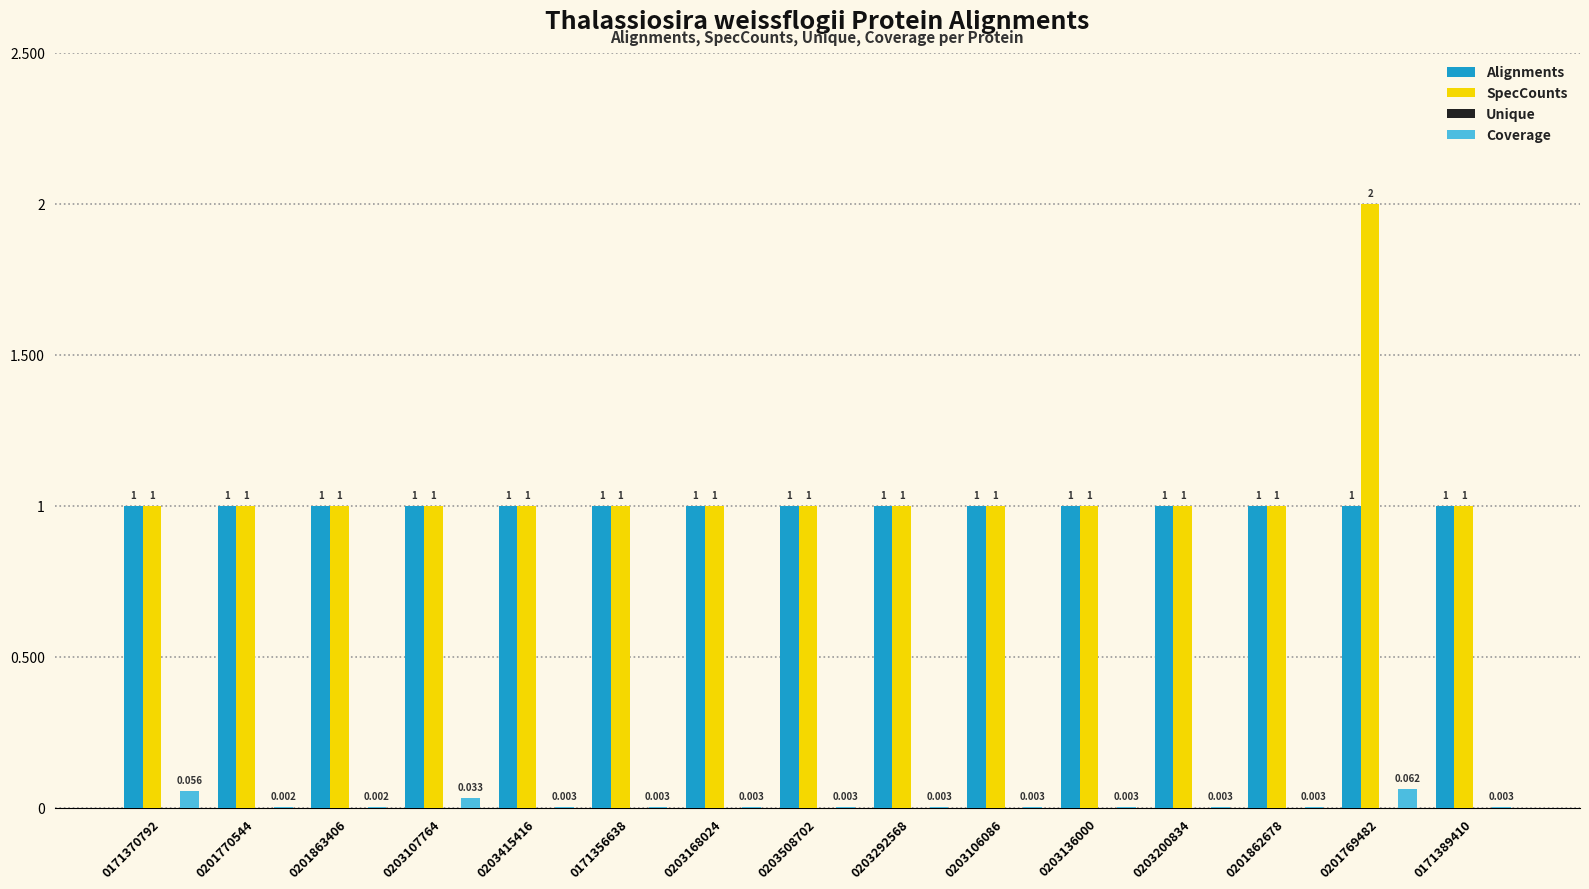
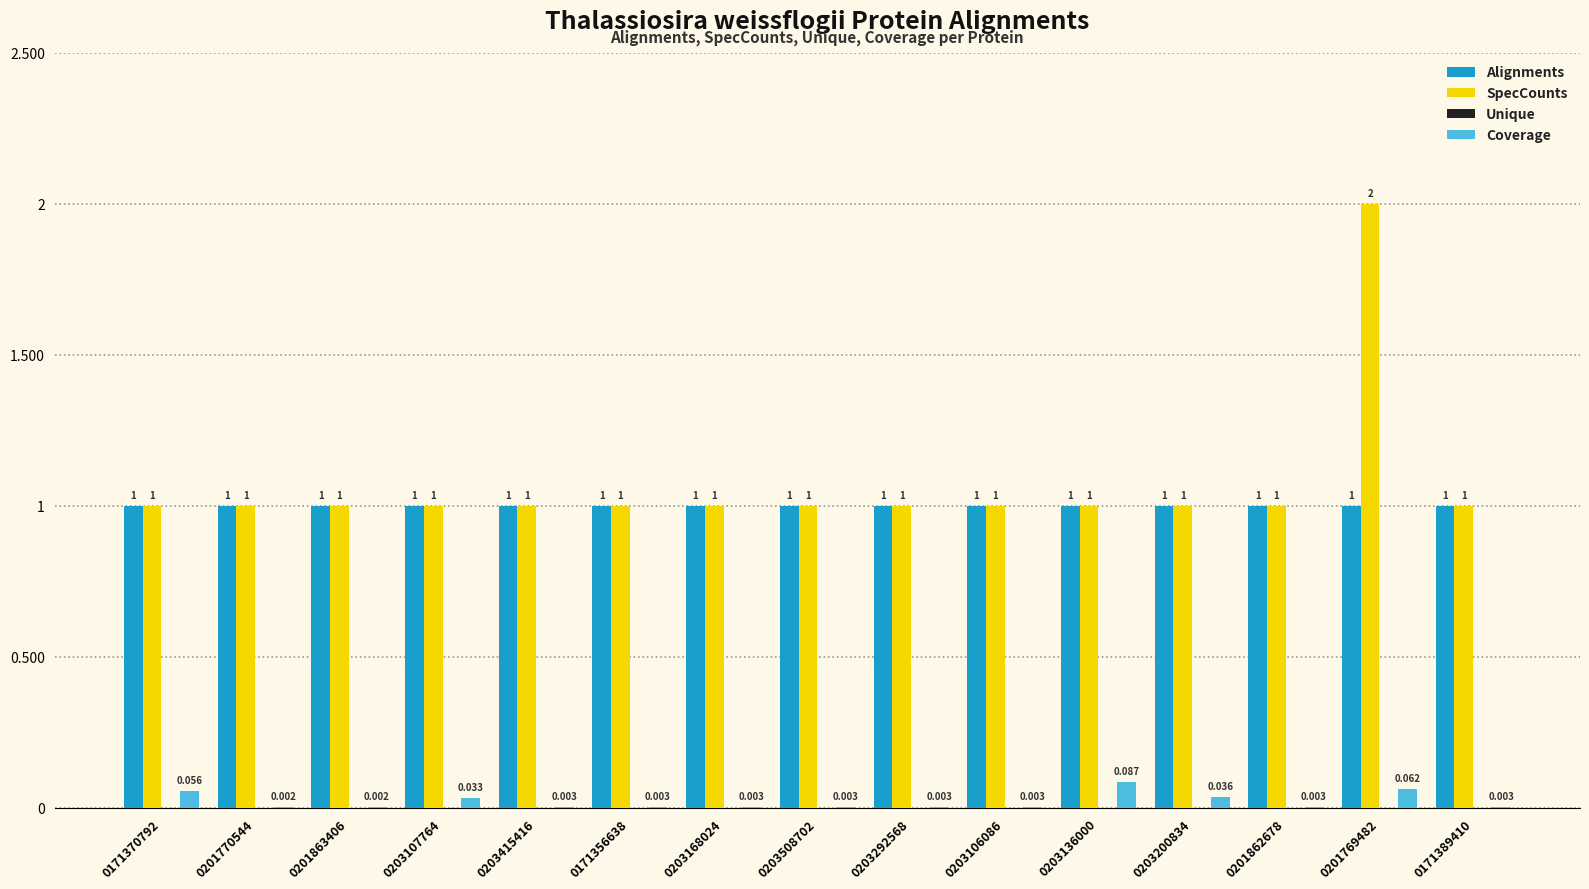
  {
    "Alignments": {
      "0171370792": 1,
      "0201770544": 1,
      "0201863406": 1,
      "0203107764": 1,
      "0203415416": 1,
      "0171356638": 1,
      "0203168024": 1,
      "0203508702": 1,
      "0203292568": 1,
      "0203106086": 1,
      "0203136000": 1,
      "0203200834": 1,
      "0201862678": 1,
      "0201769482": 1,
      "0171389410": 1
    },
    "SpecCounts": {
      "0171370792": 1,
      "0201770544": 1,
      "0201863406": 1,
      "0203107764": 1,
      "0203415416": 1,
      "0171356638": 1,
      "0203168024": 1,
      "0203508702": 1,
      "0203292568": 1,
      "0203106086": 1,
      "0203136000": 1,
      "0203200834": 1,
      "0201862678": 1,
      "0201769482": 2,
      "0171389410": 1
    },
    "Unique": {
      "0171370792": 0.00,
      "0201770544": 0.00,
      "0201863406": 0.00,
      "0203107764": 0.00,
      "0203415416": 0.00,
      "0171356638": 0.00,
      "0203168024": 0.00,
      "0203508702": 0.00,
      "0203292568": 0.00,
      "0203106086": 0.00,
      "0203136000": 0.00,
      "0203200834": 0.00,
      "0201862678": 0.00,
      "0201769482": 0.00,
      "0171389410": 0.00
    },
    "Coverage": {
      "0171370792": 0.056,
      "0201770544": 0.002,
      "0201863406": 0.002,
      "0203107764": 0.033,
      "0203415416": 0.003,
      "0171356638": 0.003,
      "0203168024": 0.003,
      "0203508702": 0.003,
      "0203292568": 0.003,
      "0203106086": 0.003,
-     "0203136000": 0.003,
-     "0203200834": 0.003,
+     "0203136000": 0.087,
+     "0203200834": 0.036,
      "0201862678": 0.003,
      "0201769482": 0.062,
      "0171389410": 0.003
    }
  }
